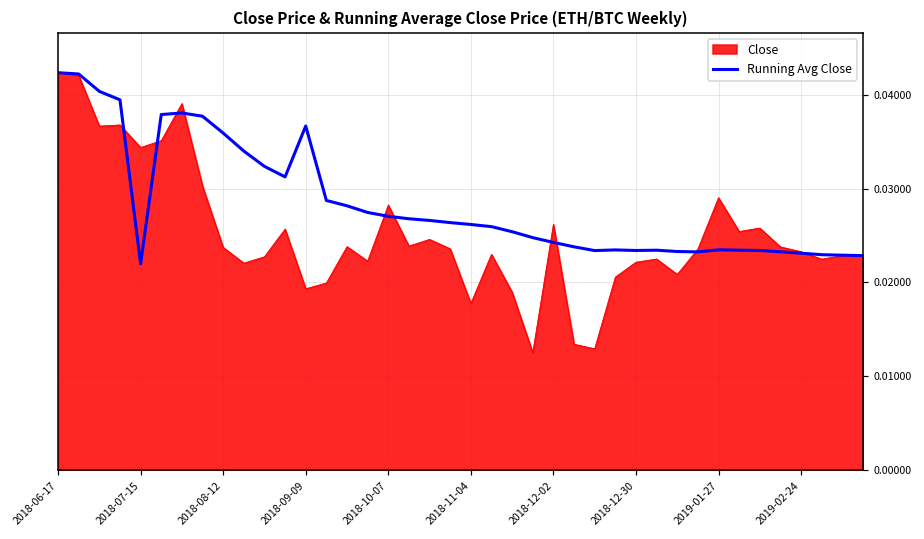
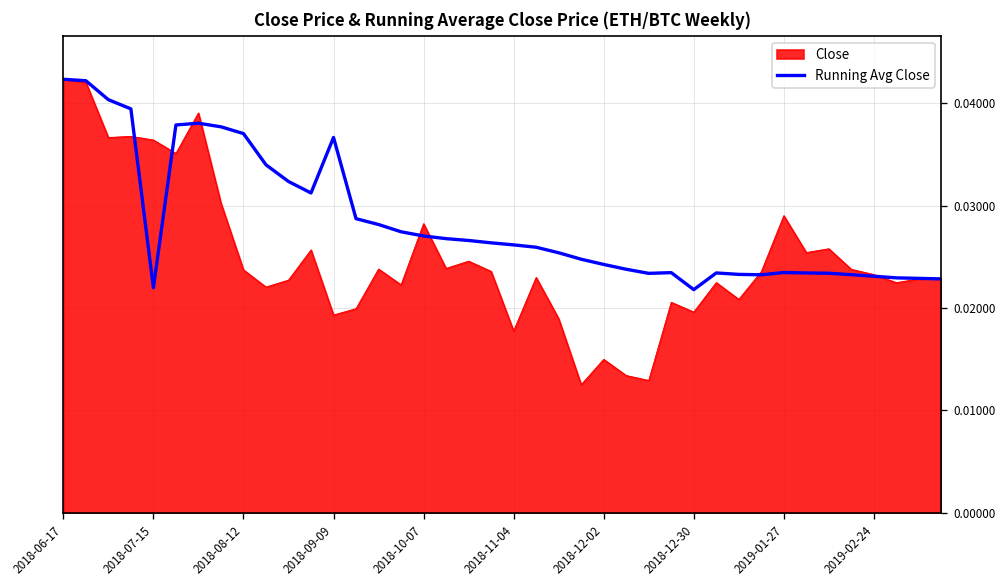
  {
    "Close": {
-     "2018-07-15": 0.034,
+     "2018-07-15": 0.036,
      "2018-08-12": 0.024,
      "2018-09-09": 0.019,
      "2018-10-07": 0.028,
      "2018-11-04": 0.018,
-     "2018-12-02": 0.026,
-     "2018-12-30": 0.022,
+     "2018-12-02": 0.015,
+     "2018-12-30": 0.020,
      "2019-01-27": 0.029
    },
    "Running Avg Close": {
      "2018-07-15": 0.022,
-     "2018-08-12": 0.036,
+     "2018-08-12": 0.037,
      "2018-09-09": 0.037,
      "2018-10-07": 0.027,
      "2018-11-04": 0.026,
      "2018-12-02": 0.024,
-     "2018-12-30": 0.023,
+     "2018-12-30": 0.022,
      "2019-01-27": 0.023
    }
  }
